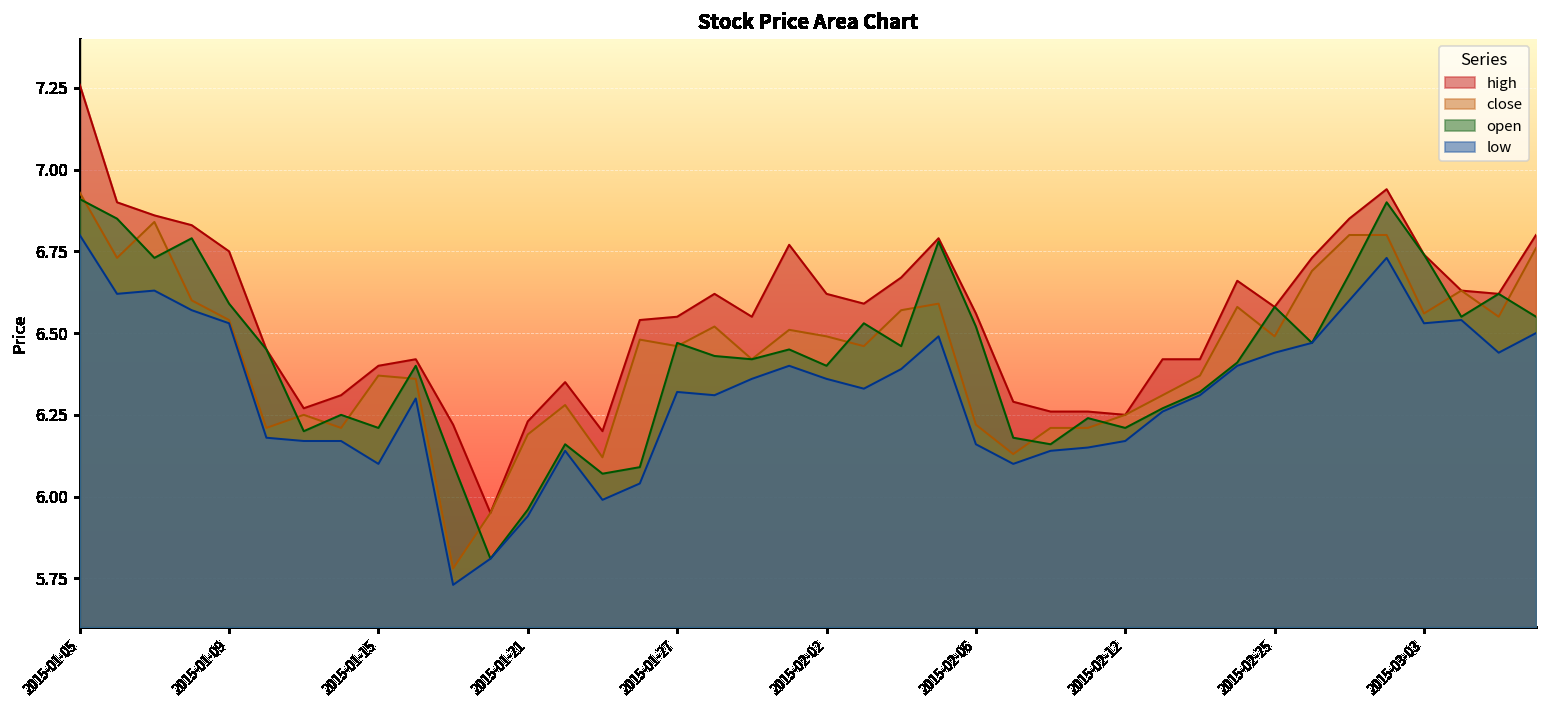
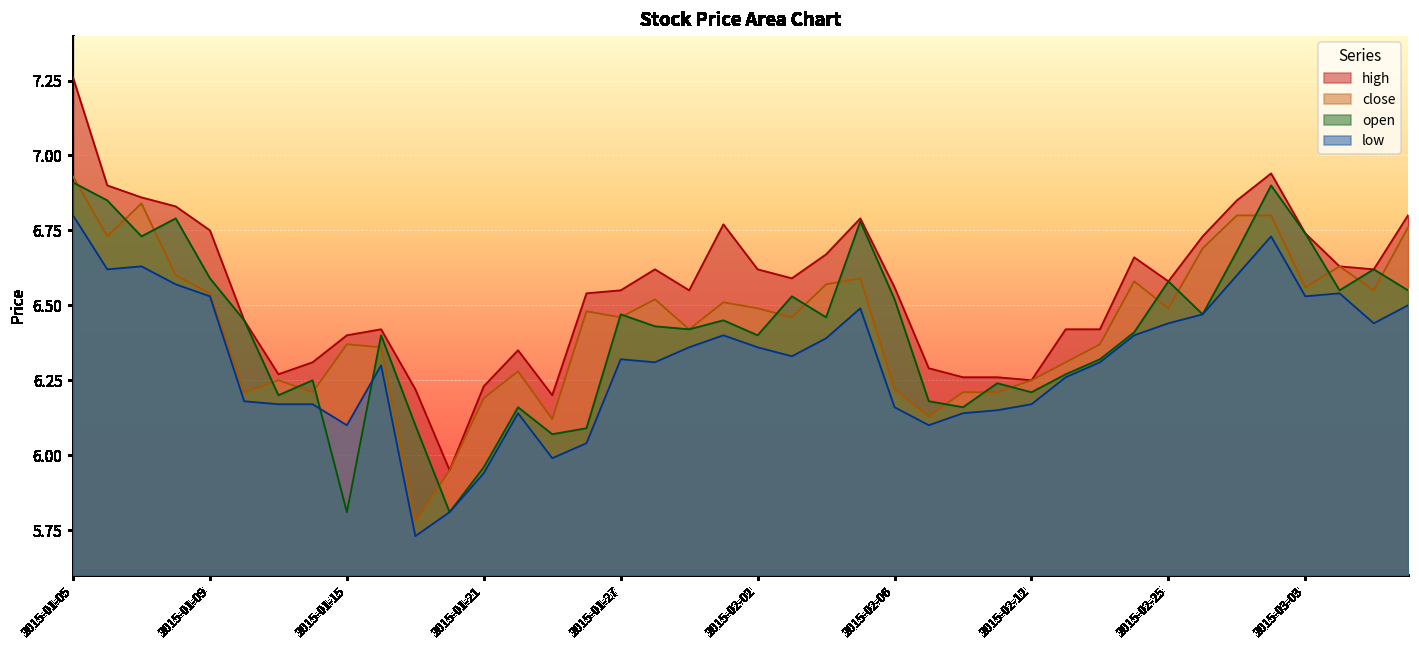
  {
    "open": {
      "2015-01-05": 6.91,
      "2015-01-09": 6.59,
-     "2015-01-15": 6.21,
+     "2015-01-15": 5.81,
      "2015-01-21": 5.96,
      "2015-01-27": 6.47,
      "2015-02-02": 6.40,
      "2015-02-06": 6.52,
      "2015-02-12": 6.21
    },
    "low": {
      "2015-01-05": 6.80,
      "2015-01-09": 6.53,
      "2015-01-15": 6.10,
      "2015-01-21": 5.94,
      "2015-01-27": 6.32,
      "2015-02-02": 6.36,
      "2015-02-06": 6.16,
      "2015-02-12": 6.17,
      "2015-02-25": 6.44,
      "2015-03-03": 6.53
    }
  }
